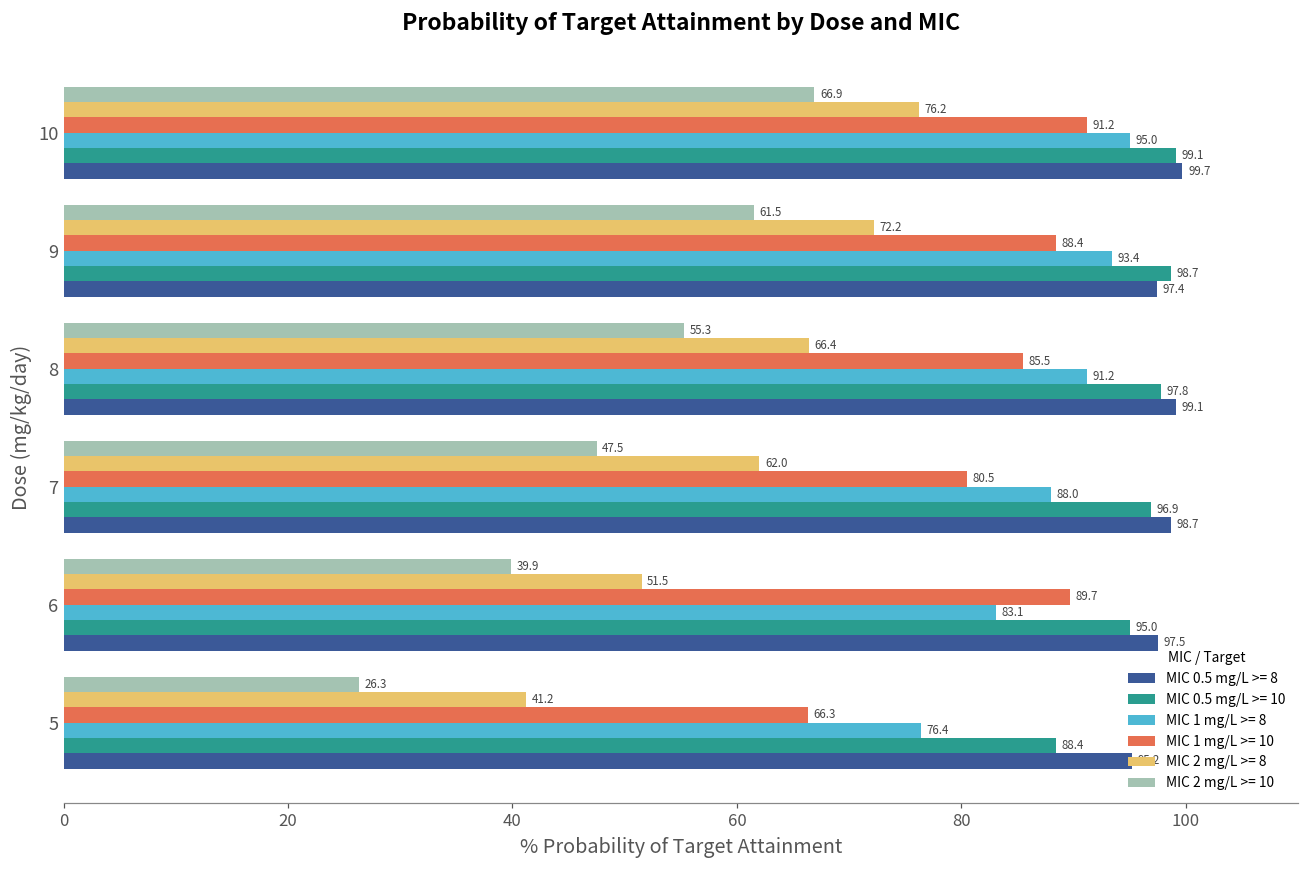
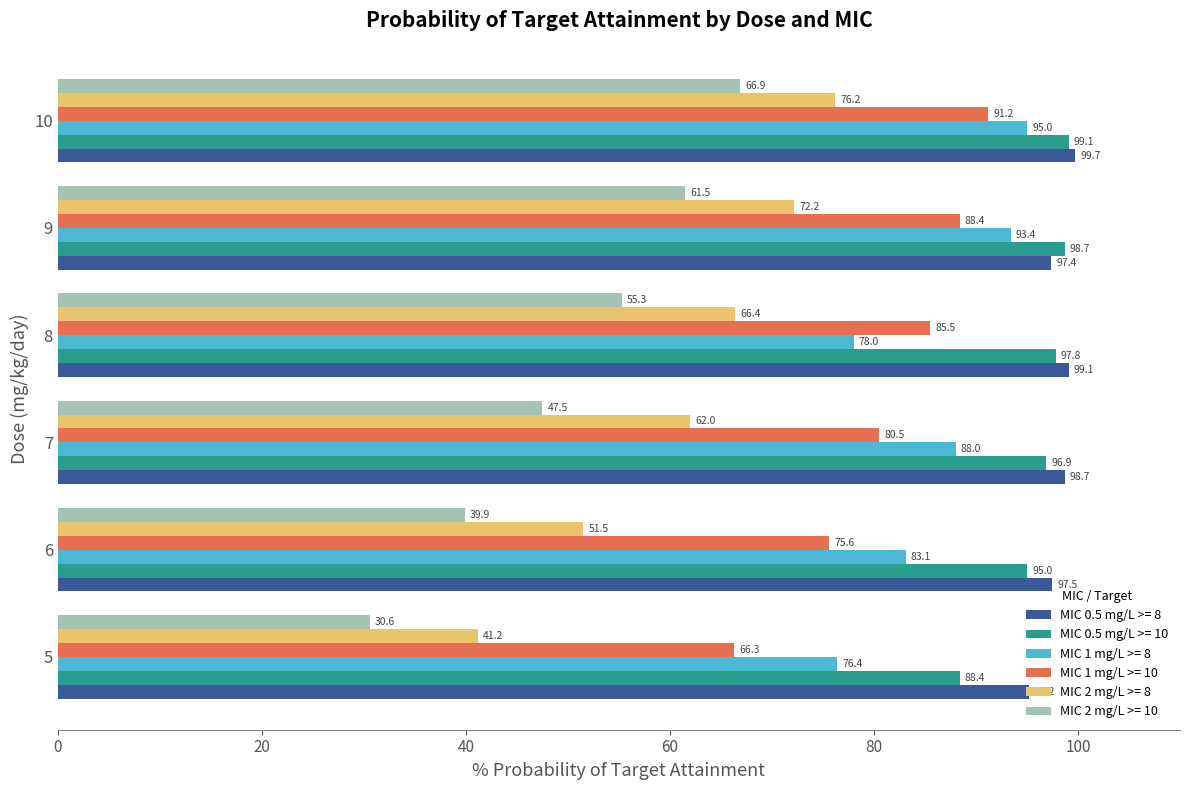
  {
    "MIC 0.5 mg/L >= 8": {
      "10": 99.7,
      "9": 97.4,
      "8": 99.1,
      "7": 98.7,
      "6": 97.5,
      "5": 95.2
    },
    "MIC 0.5 mg/L >= 10": {
      "10": 99.1,
      "9": 98.7,
      "8": 97.8,
      "7": 96.9,
      "6": 95.0,
      "5": 88.4
    },
    "MIC 1 mg/L >= 8": {
      "10": 95.0,
      "9": 93.4,
-     "8": 91.2,
+     "8": 78.0,
      "7": 88.0,
      "6": 83.1,
      "5": 76.4
    },
    "MIC 1 mg/L >= 10": {
      "10": 91.2,
      "9": 88.4,
      "8": 85.5,
      "7": 80.5,
-     "6": 89.7,
+     "6": 75.6,
      "5": 66.3
    },
    "MIC 2 mg/L >= 8": {
      "10": 76.2,
      "9": 72.2,
      "8": 66.4,
      "7": 62.0,
      "6": 51.5,
      "5": 41.2
    },
    "MIC 2 mg/L >= 10": {
      "10": 66.9,
      "9": 61.5,
      "8": 55.3,
      "7": 47.5,
      "6": 39.9,
-     "5": 26.3
+     "5": 30.6
    }
  }
